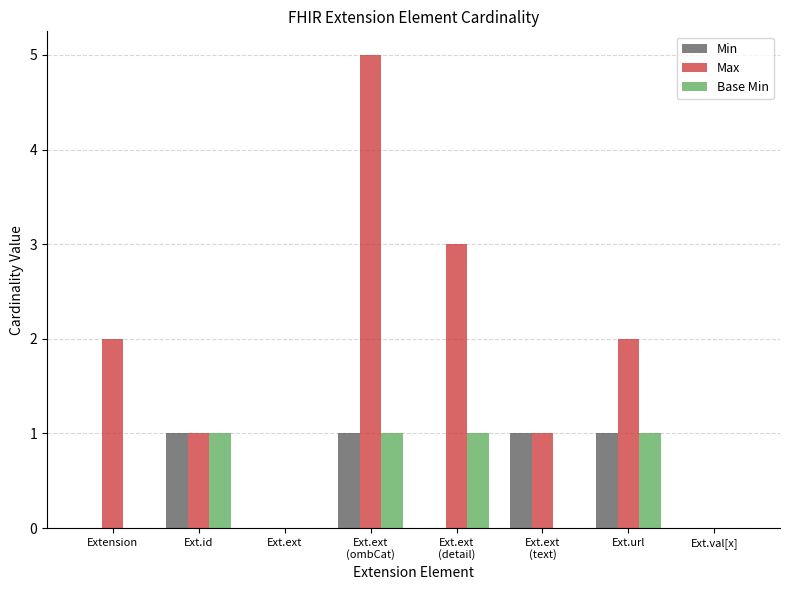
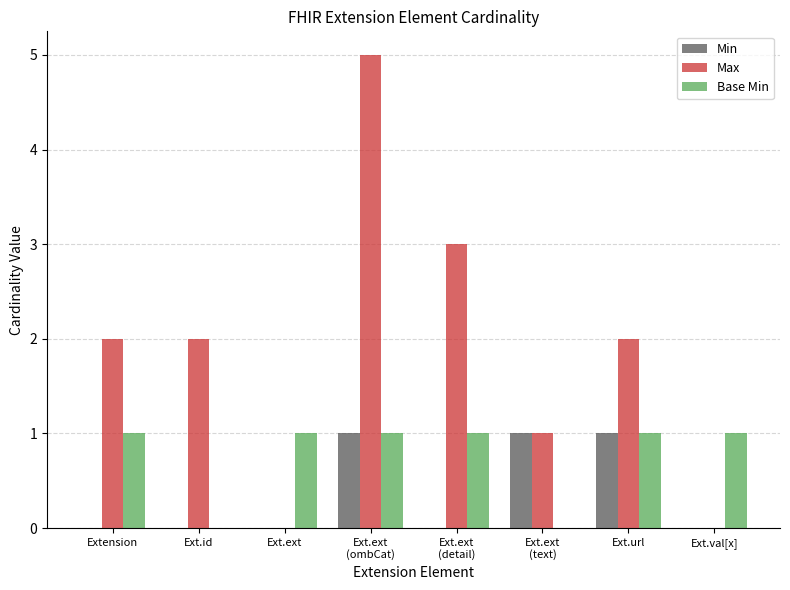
  {
    "Min": {
      "Extension": 0,
-     "Ext.id": 1,
+     "Ext.id": 0,
      "Ext.ext": 0,
      "Ext.ext (ombCat)": 1,
      "Ext.ext (detail)": 0,
      "Ext.ext (text)": 1,
      "Ext.url": 1,
      "Ext.val[x]": 0
    },
    "Max": {
      "Extension": 2,
-     "Ext.id": 1,
+     "Ext.id": 2,
      "Ext.ext": 0,
      "Ext.ext (ombCat)": 5,
      "Ext.ext (detail)": 3,
      "Ext.ext (text)": 1,
      "Ext.url": 2,
      "Ext.val[x]": 0
    },
    "Base Min": {
-     "Extension": 0,
-     "Ext.id": 1,
-     "Ext.ext": 0,
+     "Extension": 1,
+     "Ext.id": 0,
+     "Ext.ext": 1,
      "Ext.ext (ombCat)": 1,
      "Ext.ext (detail)": 1,
      "Ext.ext (text)": 0,
      "Ext.url": 1,
-     "Ext.val[x]": 0
+     "Ext.val[x]": 1
    }
  }
